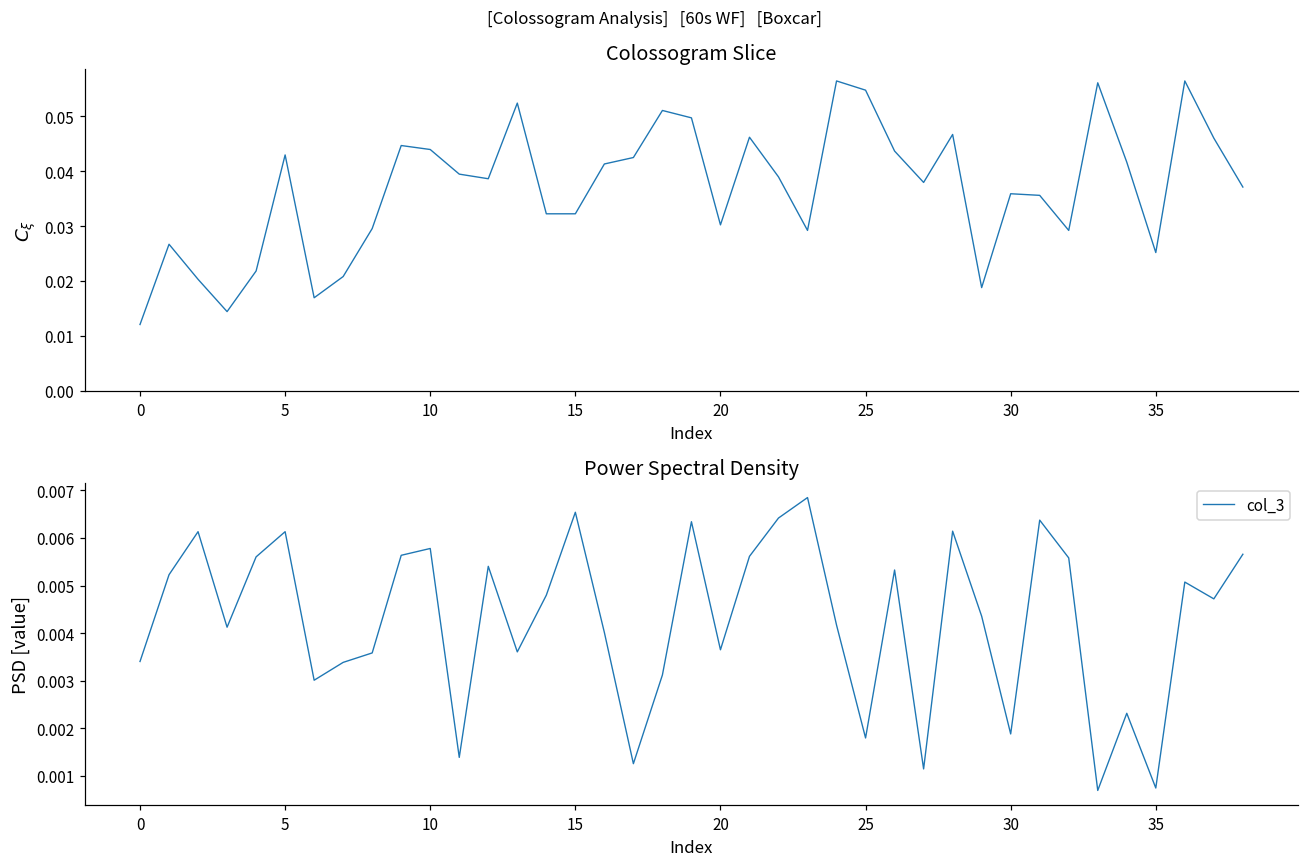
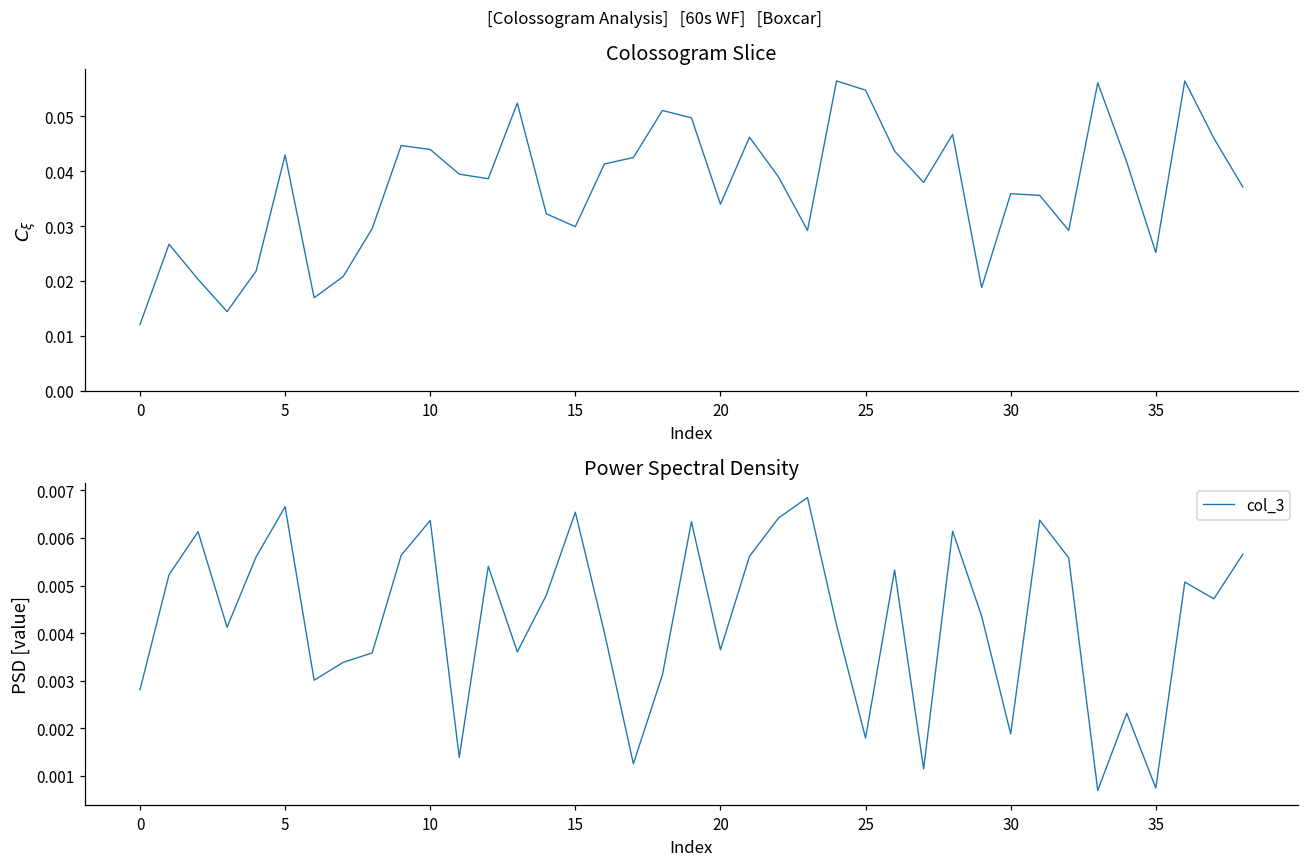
  {
    "Colossogram Slice": {
      "0": 0.012,
      "5": 0.043,
      "10": 0.044,
-     "15": 0.032,
-     "20": 0.030,
+     "15": 0.030,
+     "20": 0.034,
      "25": 0.055,
      "30": 0.036,
      "35": 0.025
    },
    "Power Spectral Density": {
-     "0": 0.0034,
-     "5": 0.0061,
-     "10": 0.0058,
+     "0": 0.0028,
+     "5": 0.0067,
+     "10": 0.0064,
      "15": 0.0065,
      "20": 0.0037,
      "25": 0.0018,
      "30": 0.0019,
      "35": 0.0007
    }
  }
